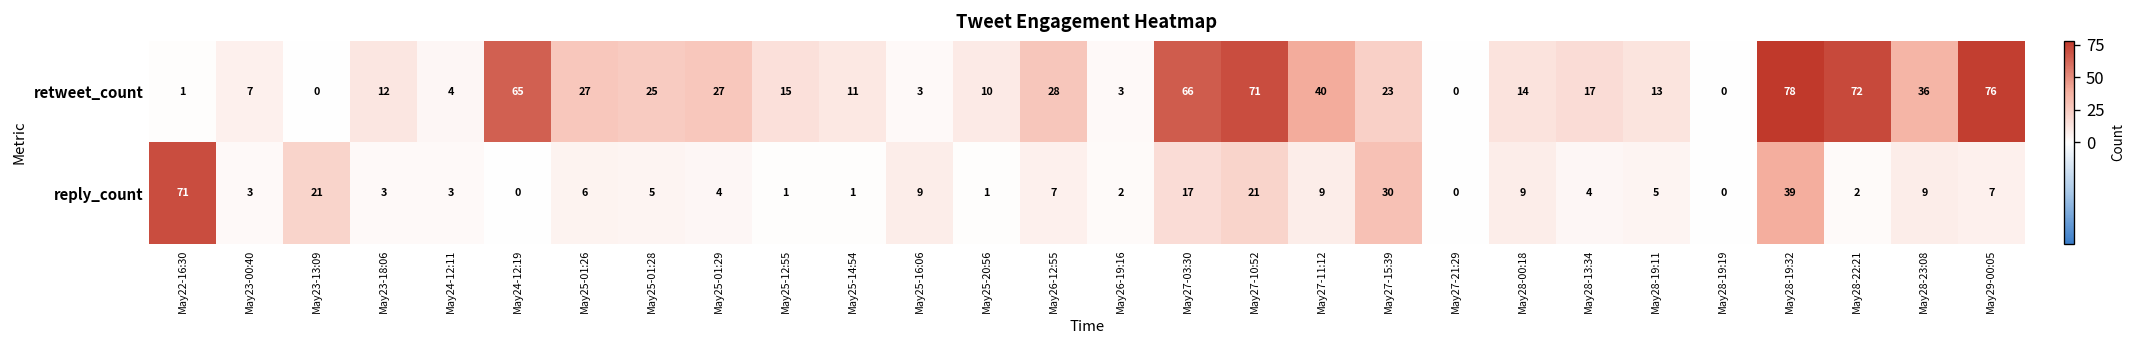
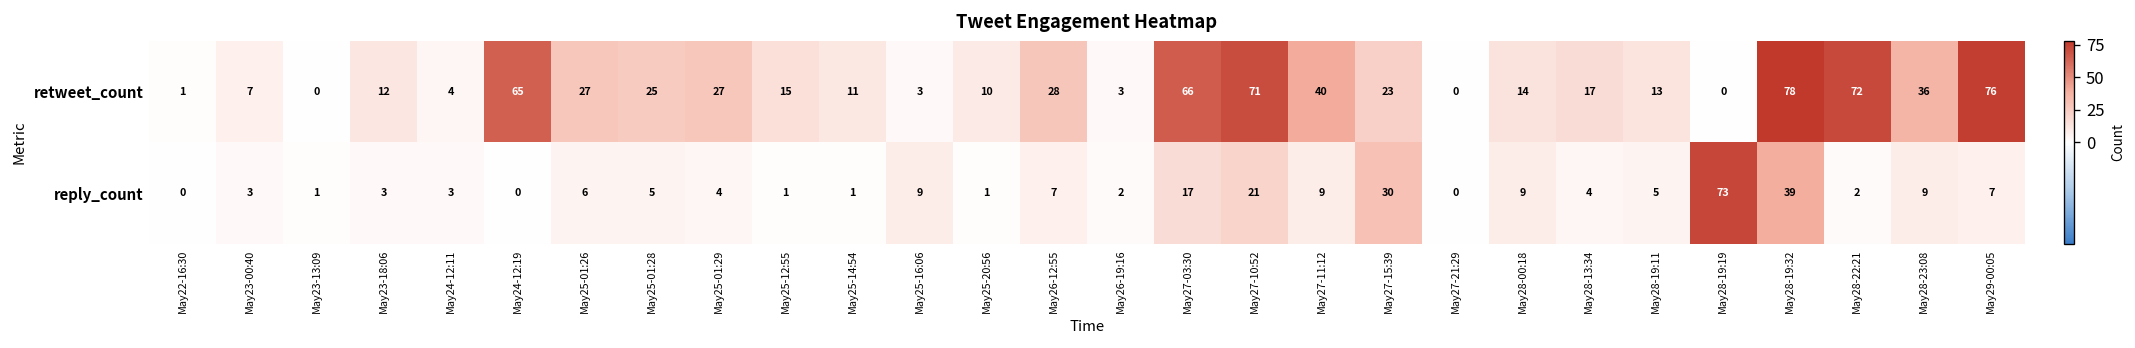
  {
    "retweet_count": {
      "May22-16:30": 1,
      "May23-00:40": 7,
      "May23-13:09": 0,
      "May23-18:06": 12,
      "May24-12:11": 4,
      "May24-12:19": 65,
      "May25-01:26": 27,
      "May25-01:28": 25,
      "May25-01:29": 27,
      "May25-12:55": 15,
      "May25-14:54": 11,
      "May25-16:06": 3,
      "May25-20:56": 10,
      "May26-12:55": 28,
      "May26-19:16": 3,
      "May27-03:30": 66,
      "May27-10:52": 71,
      "May27-11:12": 40,
      "May27-15:39": 23,
      "May27-21:29": 0,
      "May28-00:18": 14,
      "May28-13:34": 17,
      "May28-19:11": 13,
      "May28-19:19": 0,
      "May28-19:32": 78,
      "May28-22:21": 72,
      "May28-23:08": 36,
      "May29-00:05": 76
    },
    "reply_count": {
-     "May22-16:30": 71,
+     "May22-16:30": 0,
      "May23-00:40": 3,
-     "May23-13:09": 21,
+     "May23-13:09": 1,
      "May23-18:06": 3,
      "May24-12:11": 3,
      "May24-12:19": 0,
      "May25-01:26": 6,
      "May25-01:28": 5,
      "May25-01:29": 4,
      "May25-12:55": 1,
      "May25-14:54": 1,
      "May25-16:06": 9,
      "May25-20:56": 1,
      "May26-12:55": 7,
      "May26-19:16": 2,
      "May27-03:30": 17,
      "May27-10:52": 21,
      "May27-11:12": 9,
      "May27-15:39": 30,
      "May27-21:29": 0,
      "May28-00:18": 9,
      "May28-13:34": 4,
      "May28-19:11": 5,
-     "May28-19:19": 0,
+     "May28-19:19": 73,
      "May28-19:32": 39,
      "May28-22:21": 2,
      "May28-23:08": 9,
      "May29-00:05": 7
    }
  }
